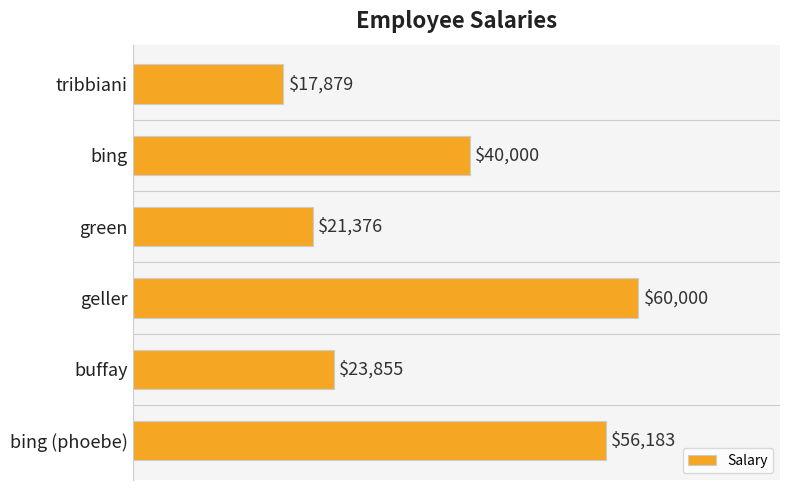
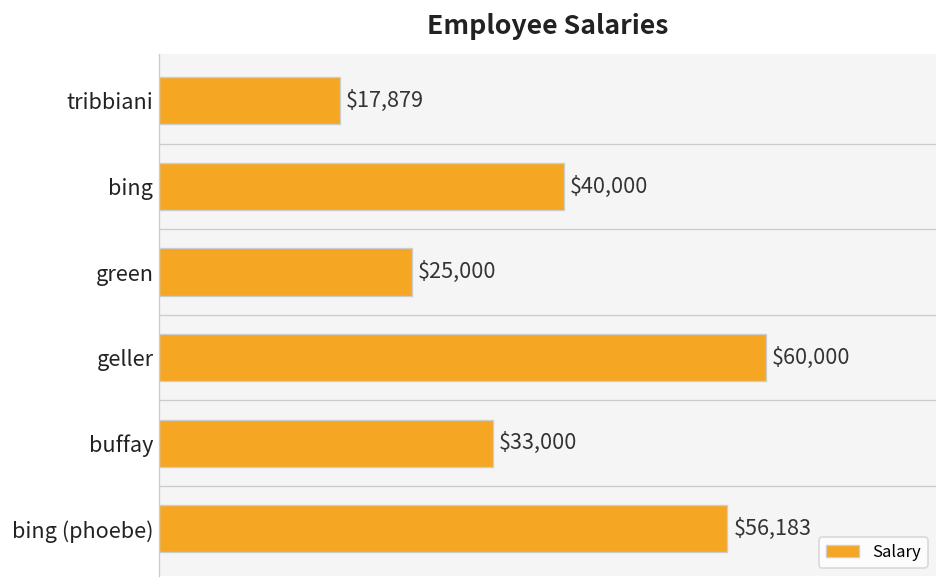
  {
    "tribbiani": "$17,879",
    "bing": "$40,000",
-   "green": "$21,376",
+   "green": "$25,000",
    "geller": "$60,000",
-   "buffay": "$23,855",
+   "buffay": "$33,000",
    "bing (phoebe)": "$56,183"
  }
